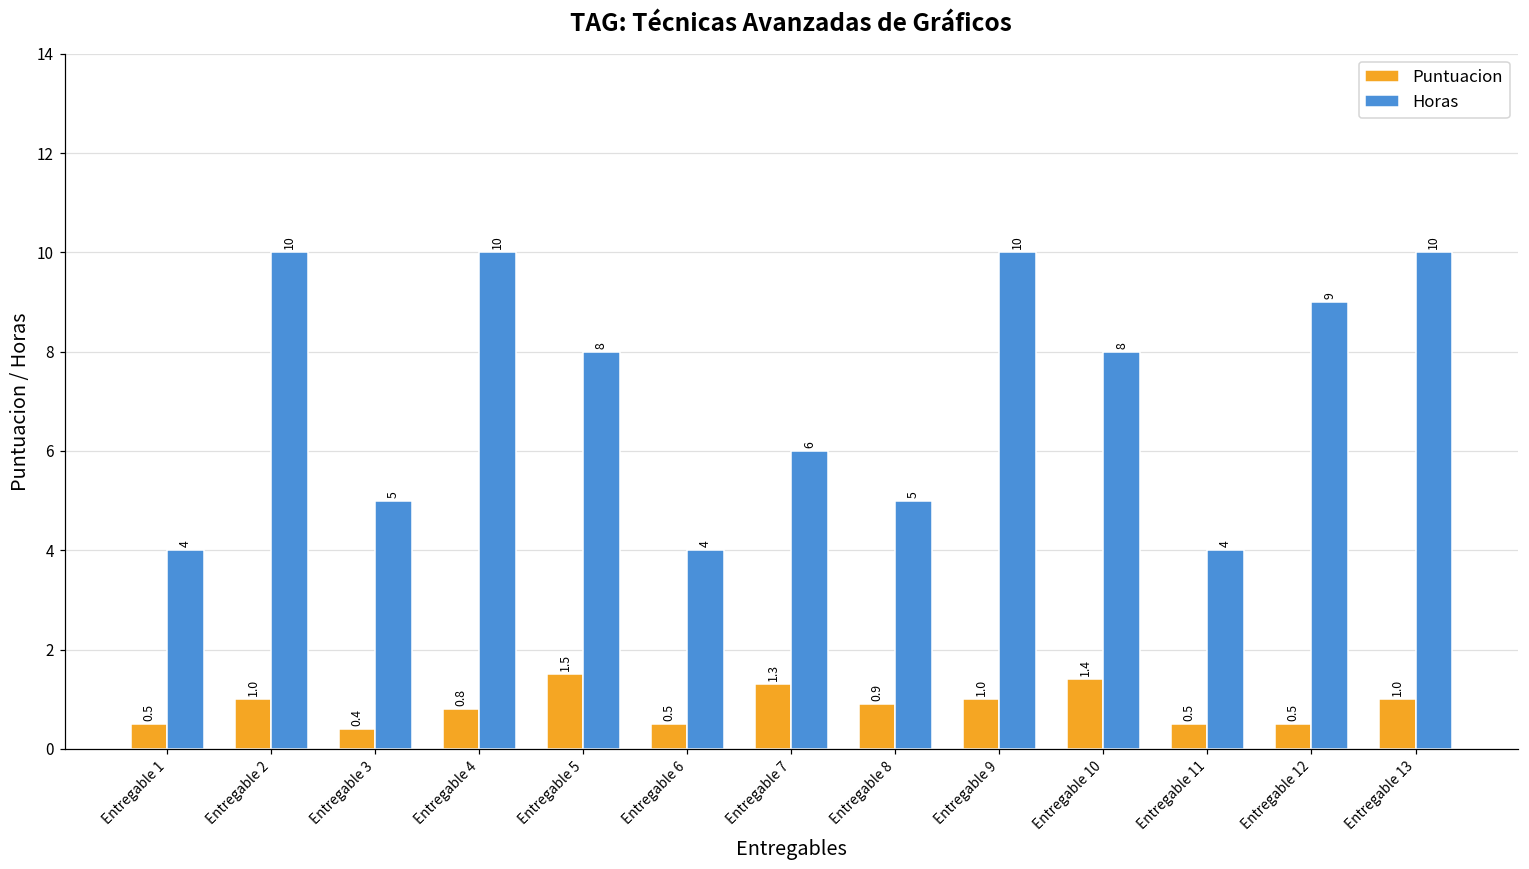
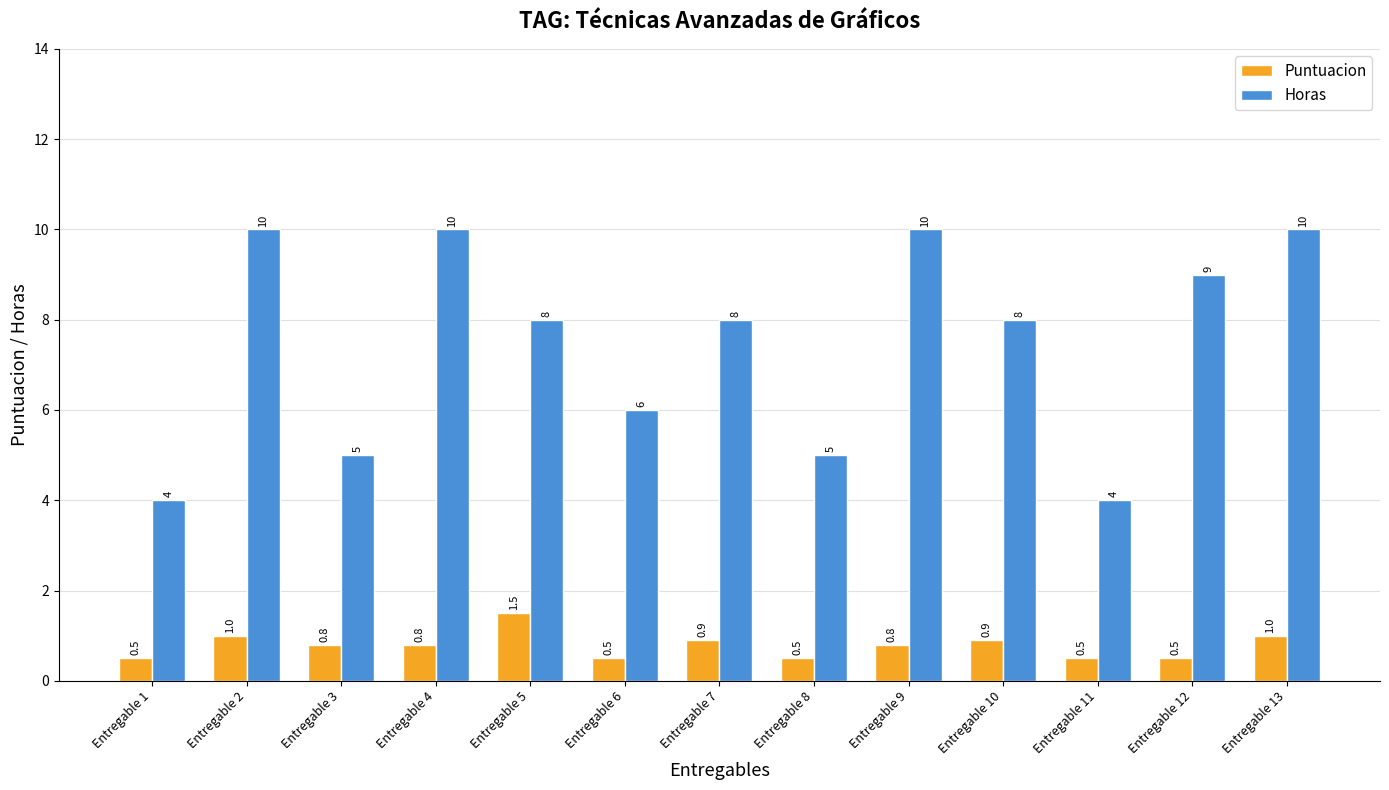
  {
    "Puntuacion": {
      "Entregable 1": 0.5,
      "Entregable 2": 1.0,
-     "Entregable 3": 0.4,
+     "Entregable 3": 0.8,
      "Entregable 4": 0.8,
      "Entregable 5": 1.5,
      "Entregable 6": 0.5,
-     "Entregable 7": 1.3,
-     "Entregable 8": 0.9,
-     "Entregable 9": 1.0,
-     "Entregable 10": 1.4,
+     "Entregable 7": 0.9,
+     "Entregable 8": 0.5,
+     "Entregable 9": 0.8,
+     "Entregable 10": 0.9,
      "Entregable 11": 0.5,
      "Entregable 12": 0.5,
      "Entregable 13": 1.0
    },
    "Horas": {
      "Entregable 1": 4,
      "Entregable 2": 10,
      "Entregable 3": 5,
      "Entregable 4": 10,
      "Entregable 5": 8,
-     "Entregable 6": 4,
-     "Entregable 7": 6,
+     "Entregable 6": 6,
+     "Entregable 7": 8,
      "Entregable 8": 5,
      "Entregable 9": 10,
      "Entregable 10": 8,
      "Entregable 11": 4,
      "Entregable 12": 9,
      "Entregable 13": 10
    }
  }
